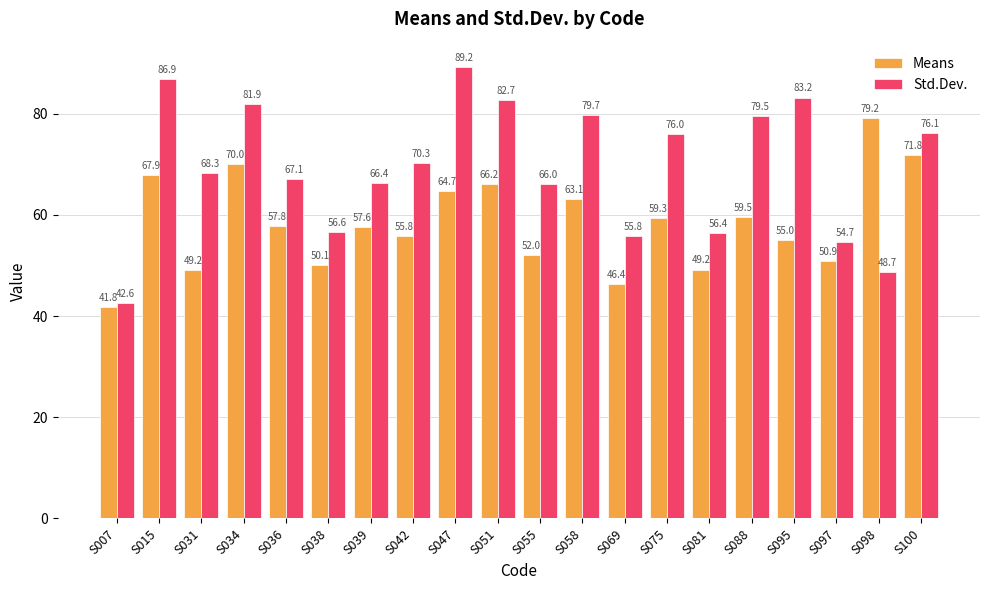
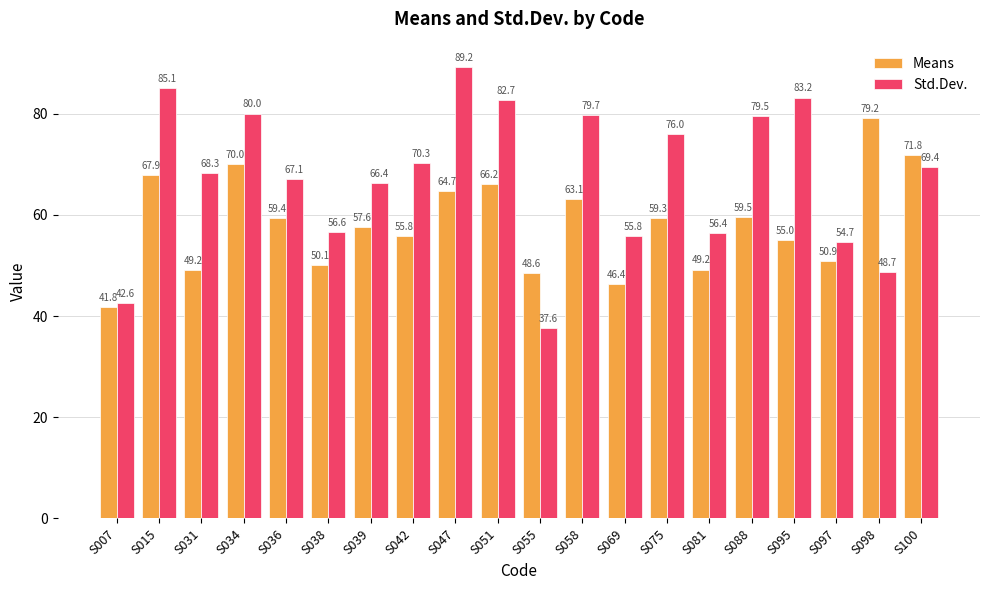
  {
    "Means": {
      "S007": 41.8,
      "S015": 67.9,
      "S031": 49.2,
      "S034": 70.0,
-     "S036": 57.8,
+     "S036": 59.4,
      "S038": 50.1,
      "S039": 57.6,
      "S042": 55.8,
      "S047": 64.7,
      "S051": 66.2,
-     "S055": 52.0,
+     "S055": 48.6,
      "S058": 63.1,
      "S069": 46.4,
      "S075": 59.3,
      "S081": 49.2,
      "S088": 59.5,
      "S095": 55.0,
      "S097": 50.9,
      "S098": 79.2,
      "S100": 71.8
    },
    "Std.Dev.": {
      "S007": 42.6,
-     "S015": 86.9,
+     "S015": 85.1,
      "S031": 68.3,
-     "S034": 81.9,
+     "S034": 80.0,
      "S036": 67.1,
      "S038": 56.6,
      "S039": 66.4,
      "S042": 70.3,
      "S047": 89.2,
      "S051": 82.7,
-     "S055": 66.0,
+     "S055": 37.6,
      "S058": 79.7,
      "S069": 55.8,
      "S075": 76.0,
      "S081": 56.4,
      "S088": 79.5,
      "S095": 83.2,
      "S097": 54.7,
      "S098": 48.7,
-     "S100": 76.1
+     "S100": 69.4
    }
  }
